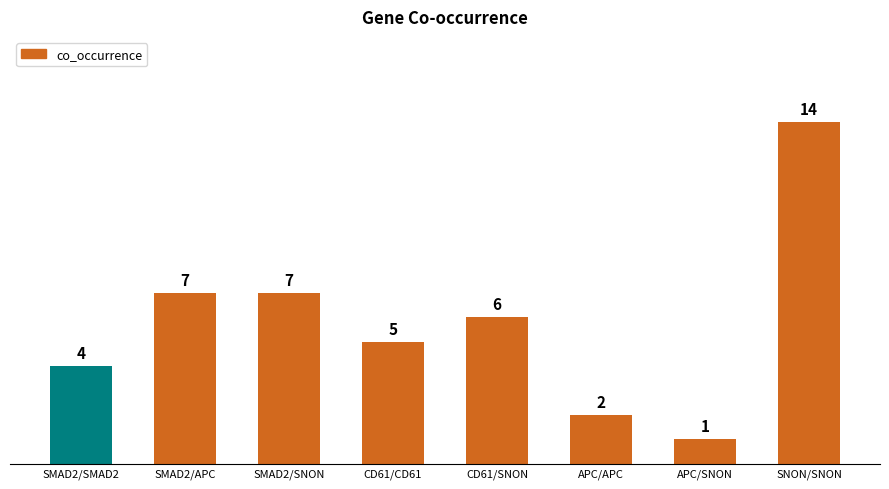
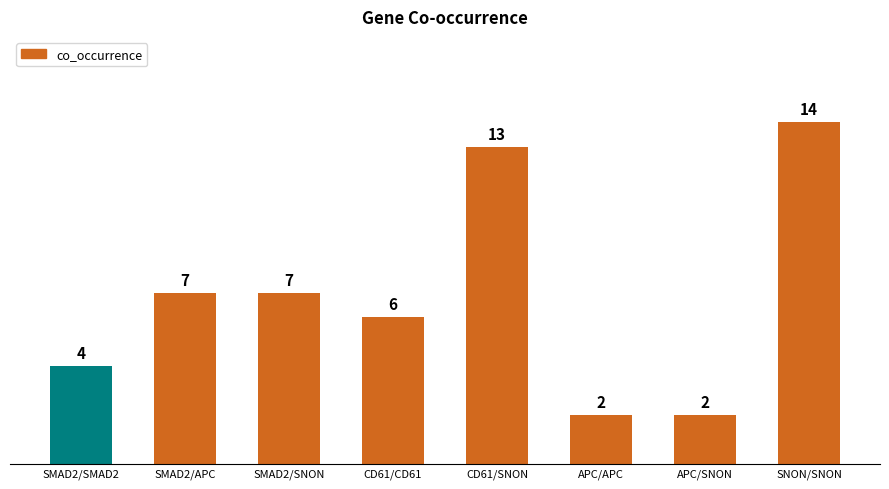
  {
    "SMAD2/SMAD2": 4,
    "SMAD2/APC": 7,
    "SMAD2/SNON": 7,
-   "CD61/CD61": 5,
-   "CD61/SNON": 6,
+   "CD61/CD61": 6,
+   "CD61/SNON": 13,
    "APC/APC": 2,
-   "APC/SNON": 1,
+   "APC/SNON": 2,
    "SNON/SNON": 14
  }
